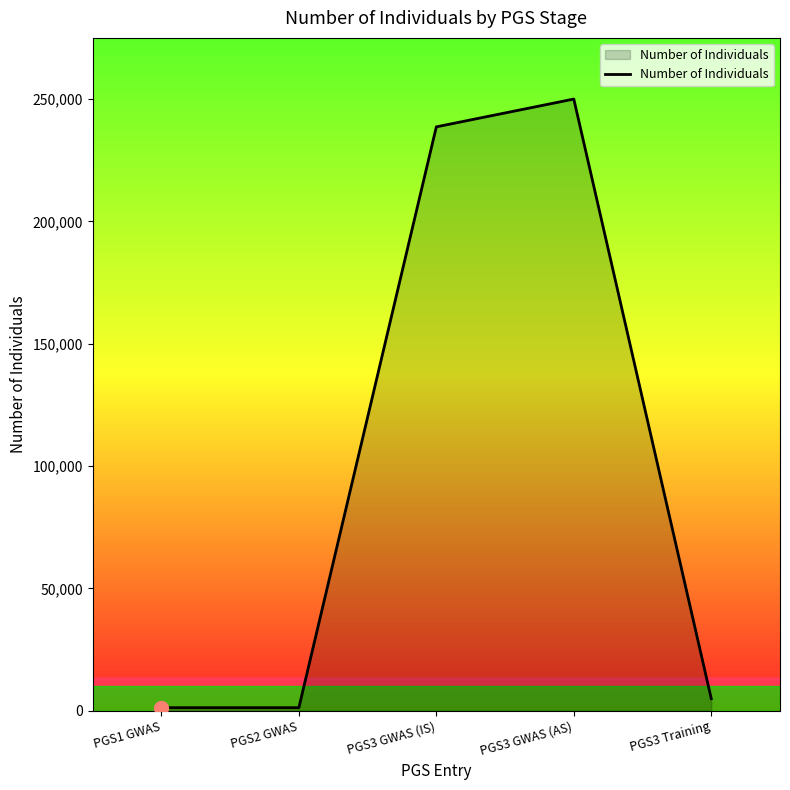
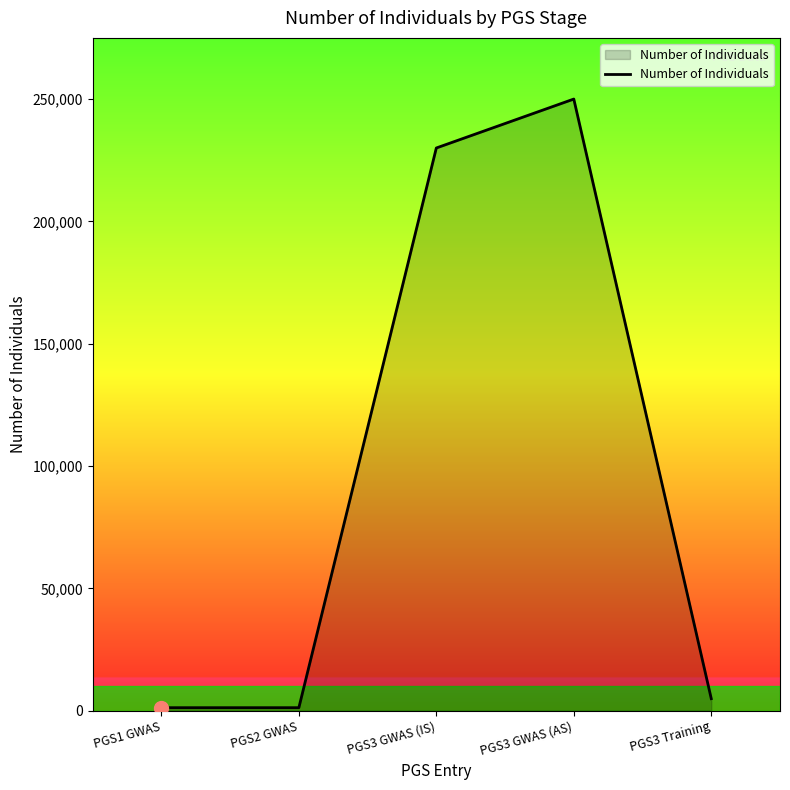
  {
    "Number of Individuals": {
-     "PGS3 GWAS (IS)": "239,000",
+     "PGS3 GWAS (IS)": "230,000",
      "PGS3 GWAS (AS)": "250,000"
    }
  }
